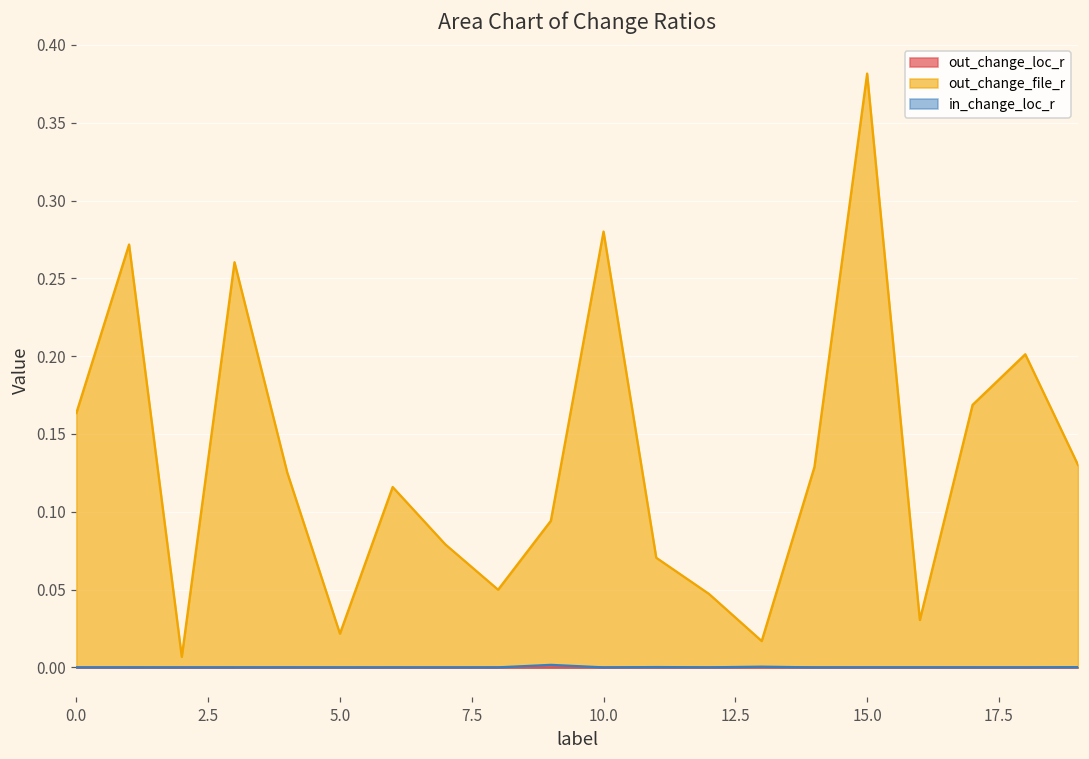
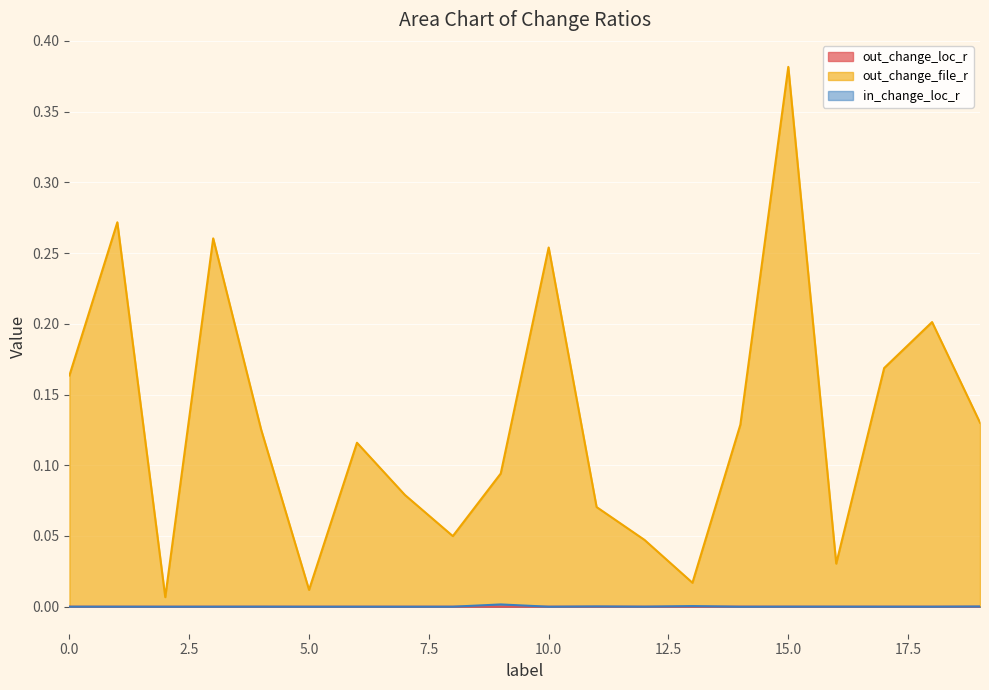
  {
    "out_change_file_r": {
      "0.0": 0.163,
-     "5.0": 0.022,
-     "10.0": 0.280,
+     "5.0": 0.012,
+     "10.0": 0.254,
      "15.0": 0.382
    }
  }
